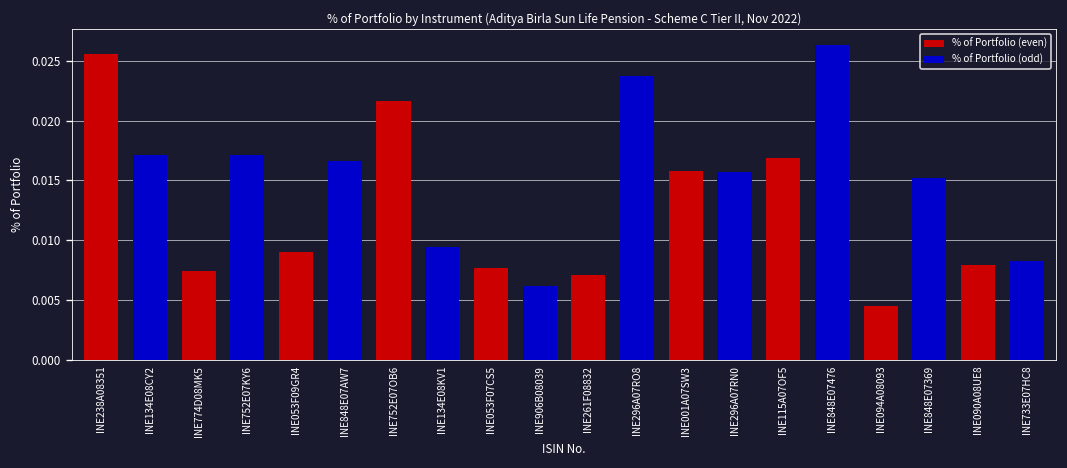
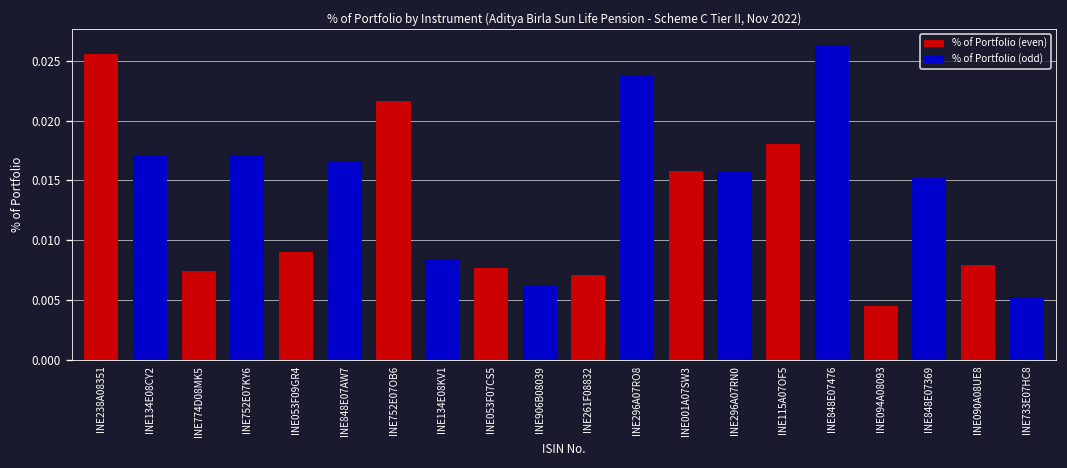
  {
    "% of Portfolio (even)": {
      "INE238A08351": 0.026,
      "INE774D08MK5": 0.007,
      "INE053F09GR4": 0.009,
      "INE752E07OB6": 0.022,
      "INE053F07CS5": 0.008,
      "INE261F08832": 0.007,
      "INE001A07SW3": 0.016,
-     "INE115A07OF5": 0.017,
+     "INE115A07OF5": 0.018,
      "INE094A08093": 0.005,
      "INE090A08UE8": 0.008
    },
    "% of Portfolio (odd)": {
      "INE134E08CY2": 0.017,
      "INE752E07KY6": 0.017,
      "INE848E07AW7": 0.017,
-     "INE134E08KV1": 0.009,
+     "INE134E08KV1": 0.008,
      "INE906B08039": 0.006,
      "INE296A07RO8": 0.024,
      "INE296A07RN0": 0.016,
      "INE848E07476": 0.026,
      "INE848E07369": 0.015,
-     "INE733E07HC8": 0.008
+     "INE733E07HC8": 0.005
    }
  }
